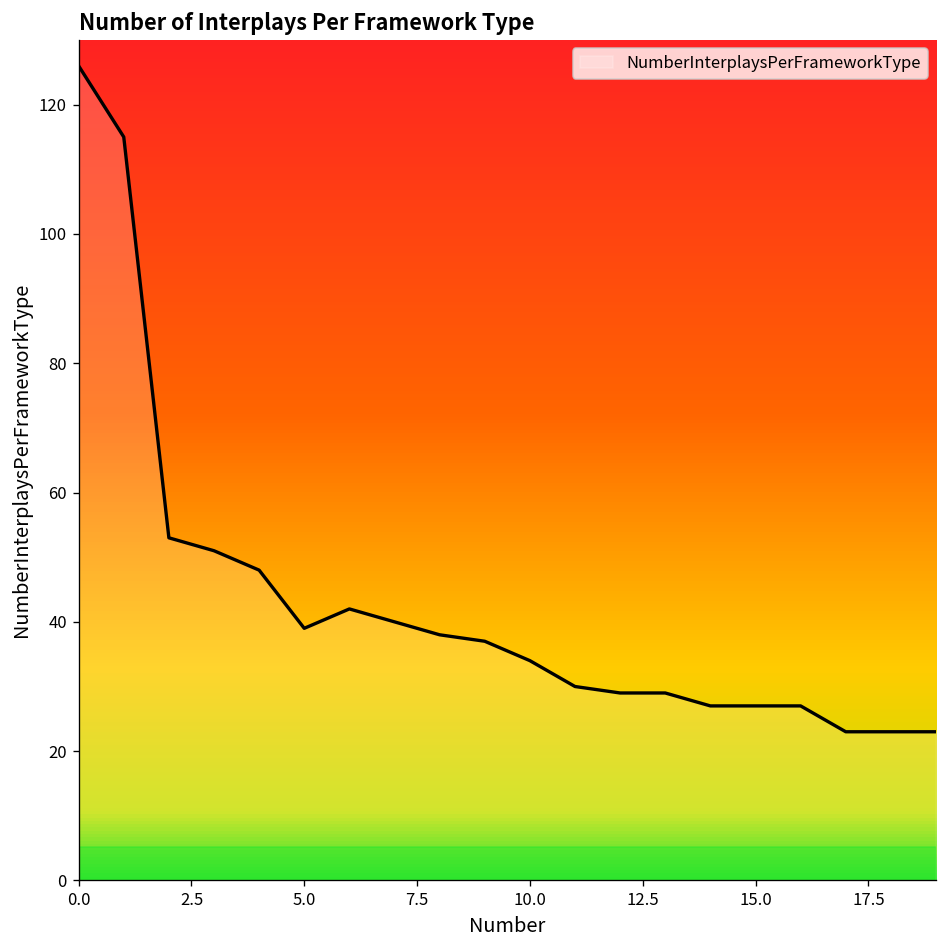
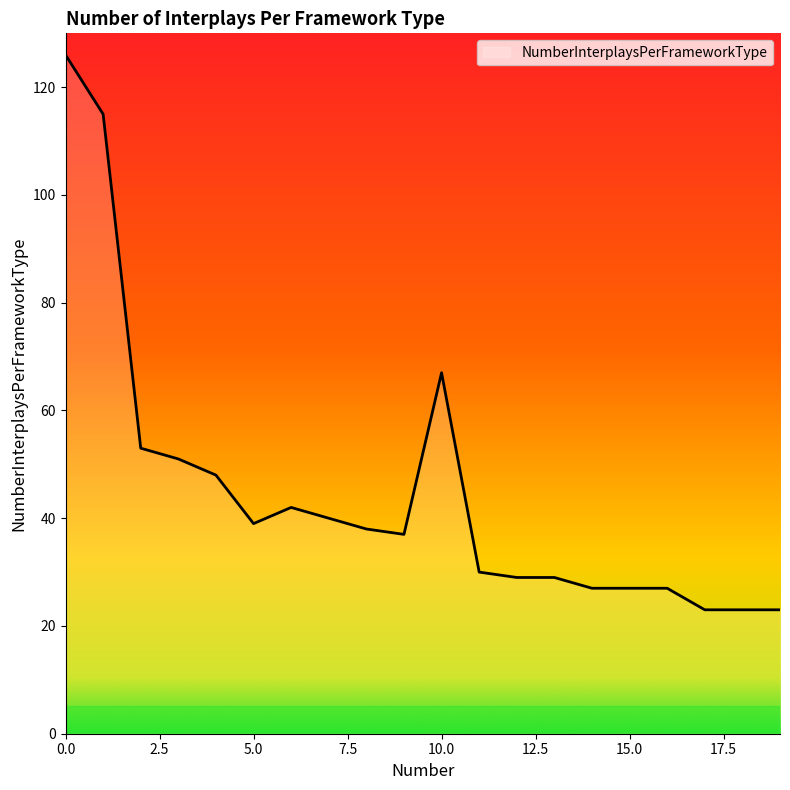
  {
    "0.0": 126,
    "5.0": 39,
-   "10.0": 34,
+   "10.0": 67,
    "15.0": 27
  }
